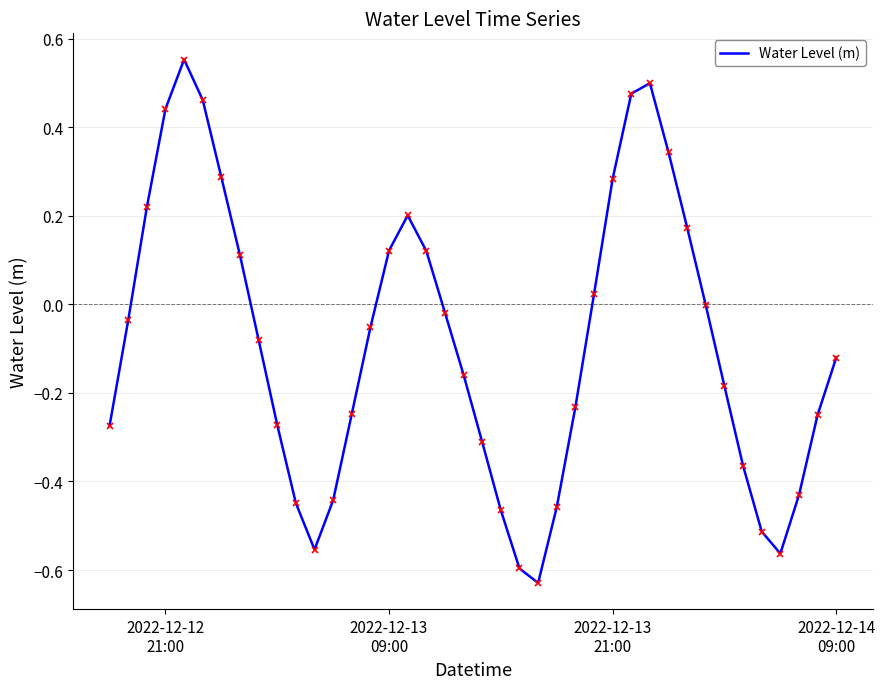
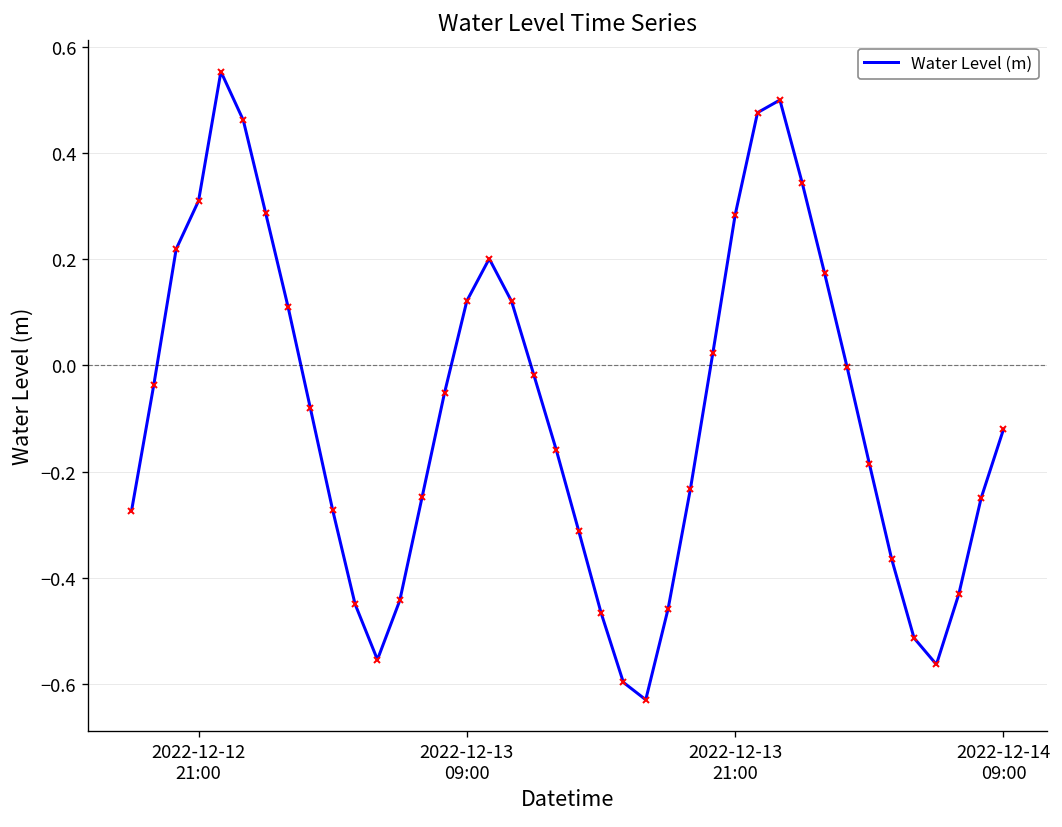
  {
-   "2022-12-12 21:00": 0.44,
+   "2022-12-12 21:00": 0.31,
    "2022-12-13 09:00": 0.12,
    "2022-12-13 21:00": 0.28,
    "2022-12-14 09:00": -0.12
  }
